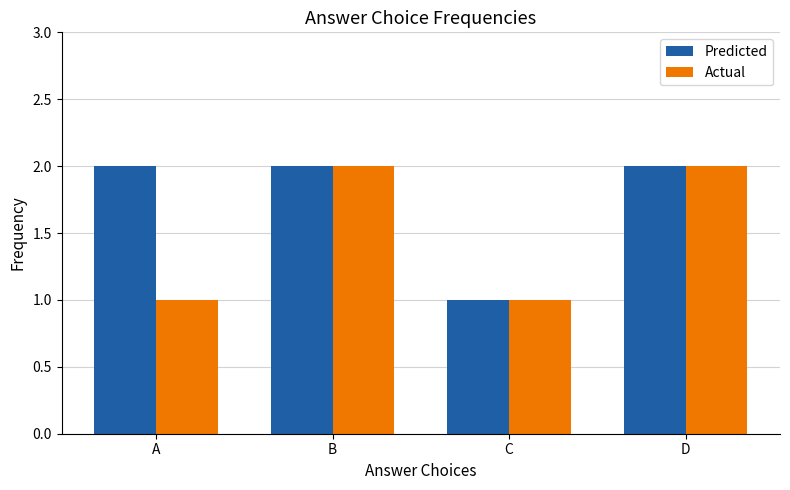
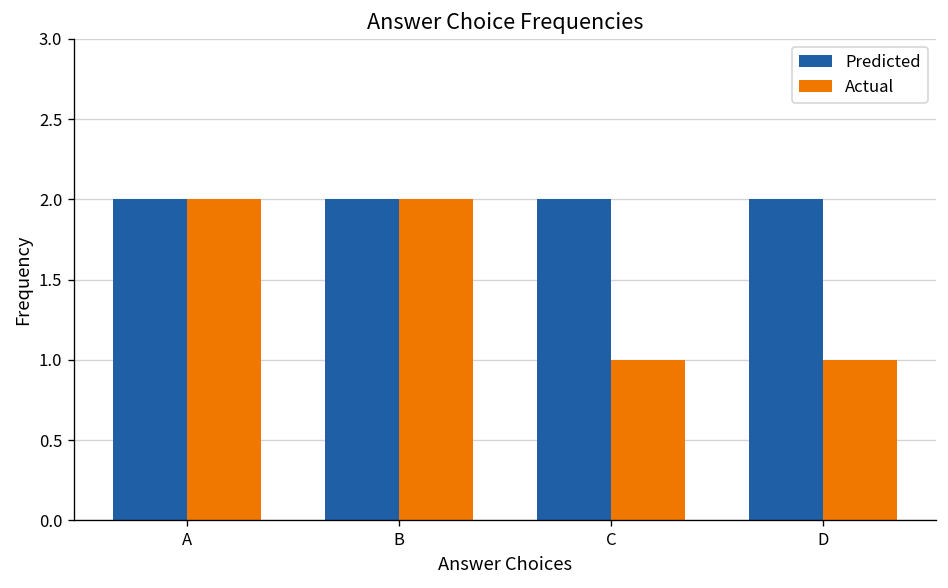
  {
    "Predicted": {
      "A": 2,
      "B": 2,
-     "C": 1,
+     "C": 2,
      "D": 2
    },
    "Actual": {
-     "A": 1,
+     "A": 2,
      "B": 2,
      "C": 1,
-     "D": 2
+     "D": 1
    }
  }
